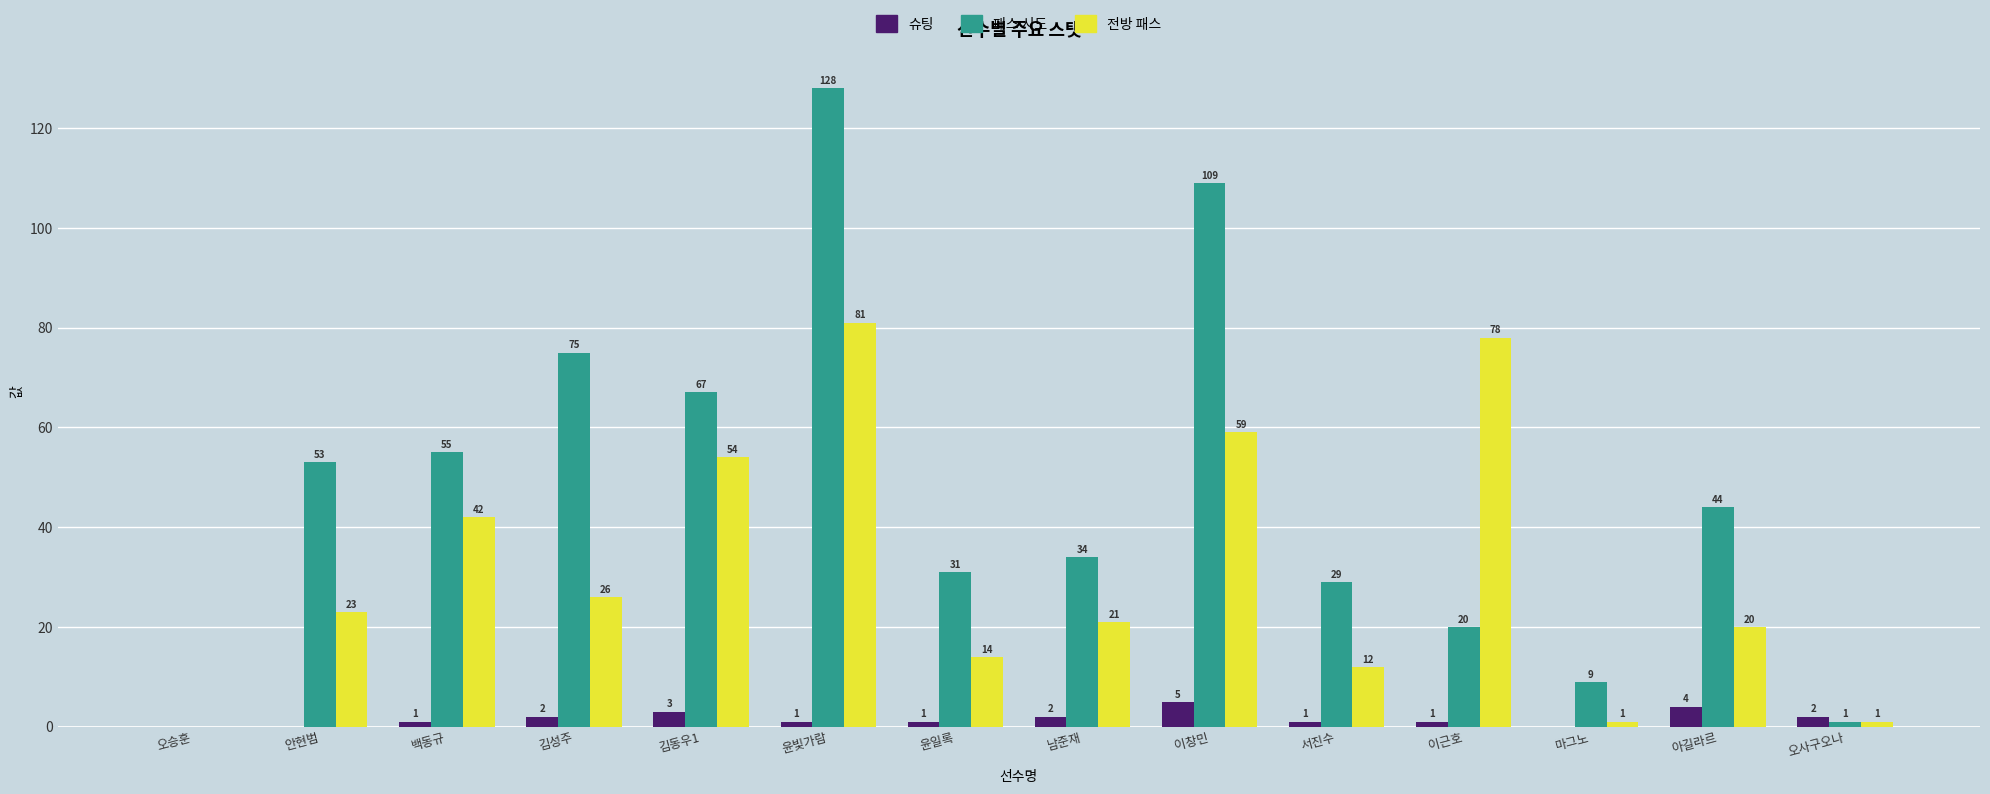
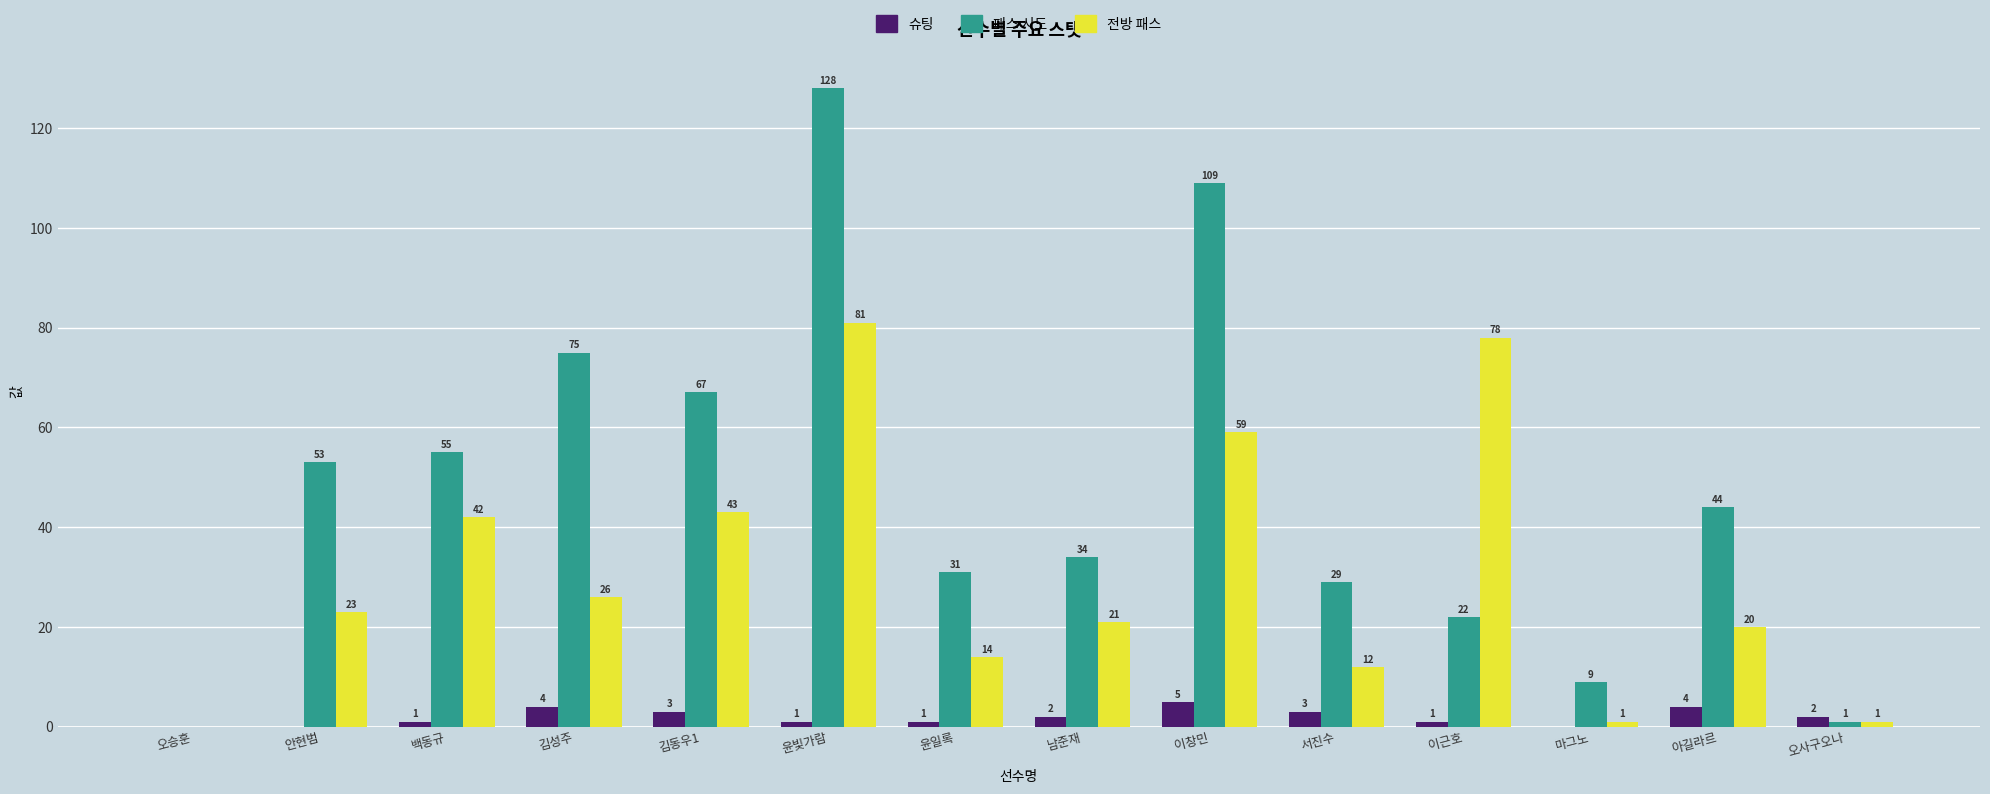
  {
    "슈팅": {
      "백동규": 1,
-     "김성주": 2,
+     "김성주": 4,
      "김동우1": 3,
      "윤빛가람": 1,
      "윤일록": 1,
      "남준재": 2,
      "이창민": 5,
-     "서진수": 1,
+     "서진수": 3,
      "이근호": 1,
      "아길라르": 4,
      "오사구오나": 2
    },
    "패스 시도": {
      "안현범": 53,
      "백동규": 55,
      "김성주": 75,
      "김동우1": 67,
      "윤빛가람": 128,
      "윤일록": 31,
      "남준재": 34,
      "이창민": 109,
      "서진수": 29,
-     "이근호": 20,
+     "이근호": 22,
      "마그노": 9,
      "아길라르": 44,
      "오사구오나": 1
    },
    "전방 패스": {
      "안현범": 23,
      "백동규": 42,
      "김성주": 26,
-     "김동우1": 54,
+     "김동우1": 43,
      "윤빛가람": 81,
      "윤일록": 14,
      "남준재": 21,
      "이창민": 59,
      "서진수": 12,
      "이근호": 78,
      "마그노": 1,
      "아길라르": 20,
      "오사구오나": 1
    }
  }
